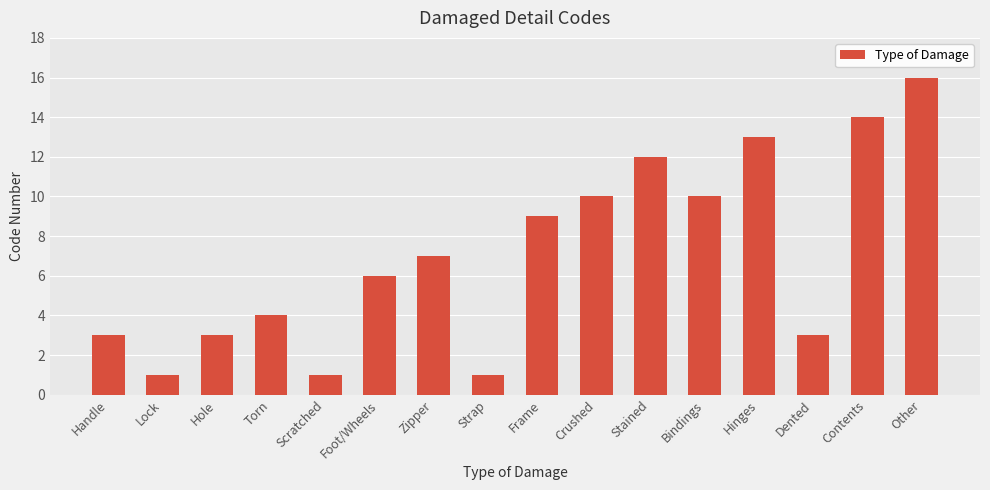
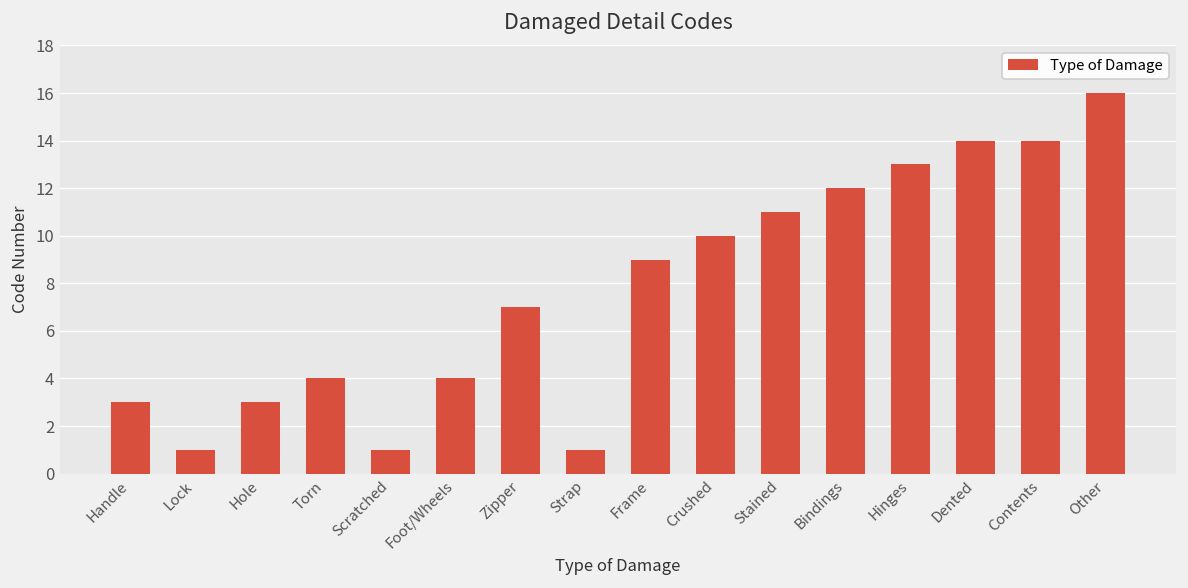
  {
    "Handle": 3,
    "Lock": 1,
    "Hole": 3,
    "Torn": 4,
    "Scratched": 1,
-   "Foot/Wheels": 6,
+   "Foot/Wheels": 4,
    "Zipper": 7,
    "Strap": 1,
    "Frame": 9,
    "Crushed": 10,
-   "Stained": 12,
-   "Bindings": 10,
+   "Stained": 11,
+   "Bindings": 12,
    "Hinges": 13,
-   "Dented": 3,
+   "Dented": 14,
    "Contents": 14,
    "Other": 16
  }
